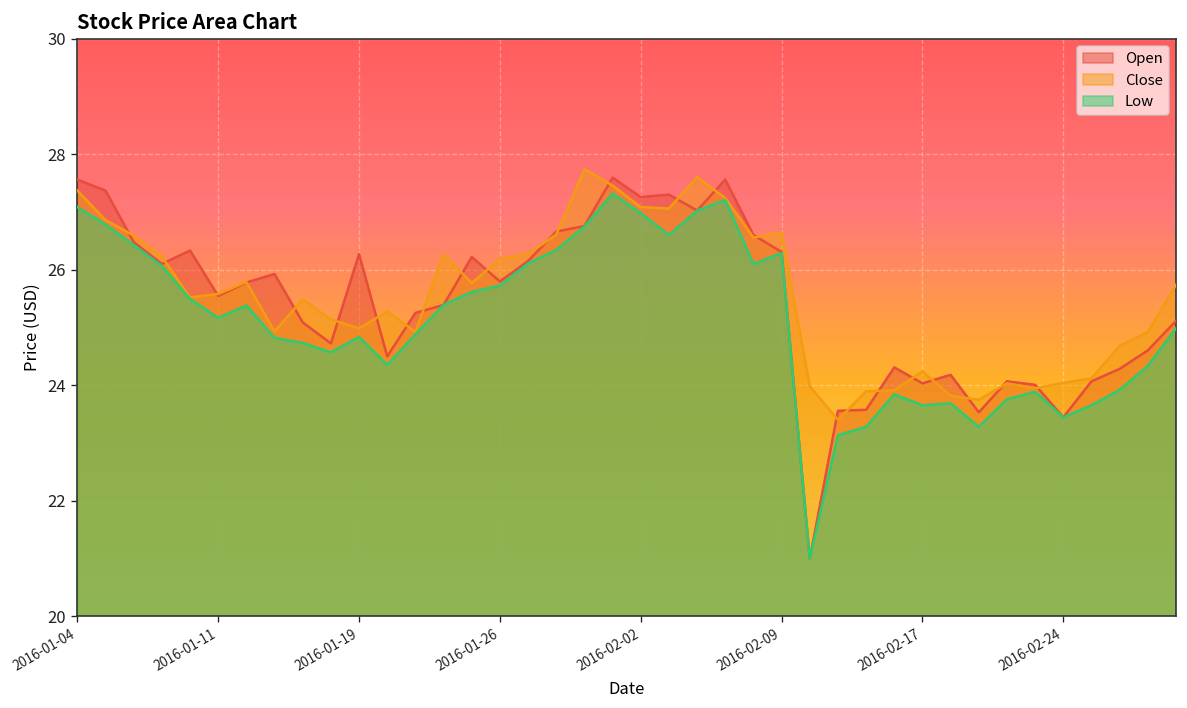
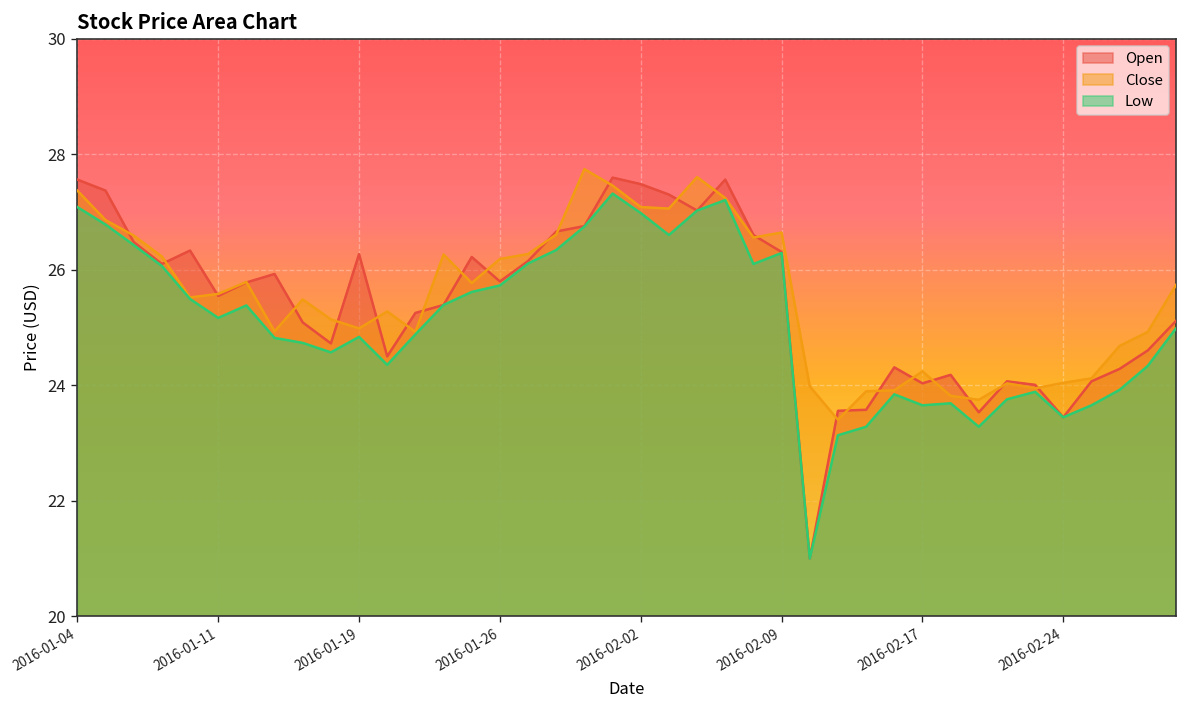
  {
    "Open": {
      "2016-01-04": 27.6,
      "2016-01-19": 26.3,
      "2016-01-26": 25.8,
-     "2016-02-02": 27.3,
+     "2016-02-02": 27.5,
      "2016-02-17": 24.0
    },
    "Close": {
      "2016-01-04": 27.4,
      "2016-01-19": 25.0,
      "2016-01-26": 26.2,
      "2016-02-02": 27.1,
      "2016-02-09": 26.6,
      "2016-02-17": 24.2,
      "2016-02-24": 24.0
    },
    "Low": {
      "2016-01-04": 27.1,
      "2016-01-11": 25.2,
      "2016-01-19": 24.8,
      "2016-01-26": 25.7,
      "2016-02-02": 27.0,
      "2016-02-17": 23.7
    }
  }
